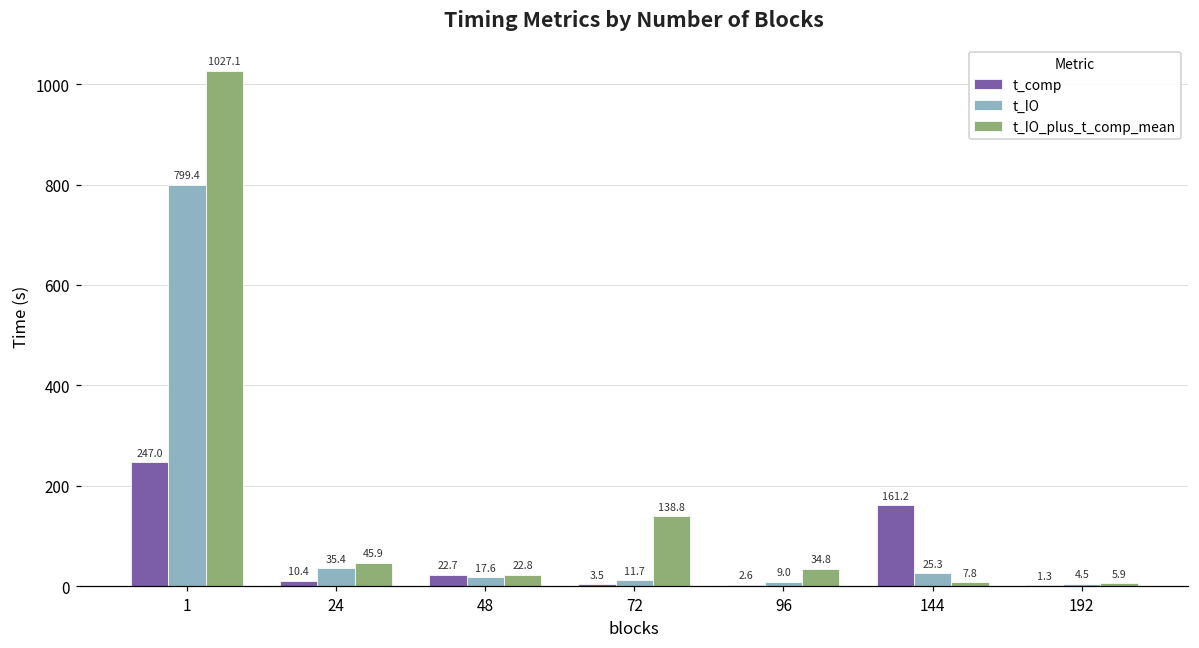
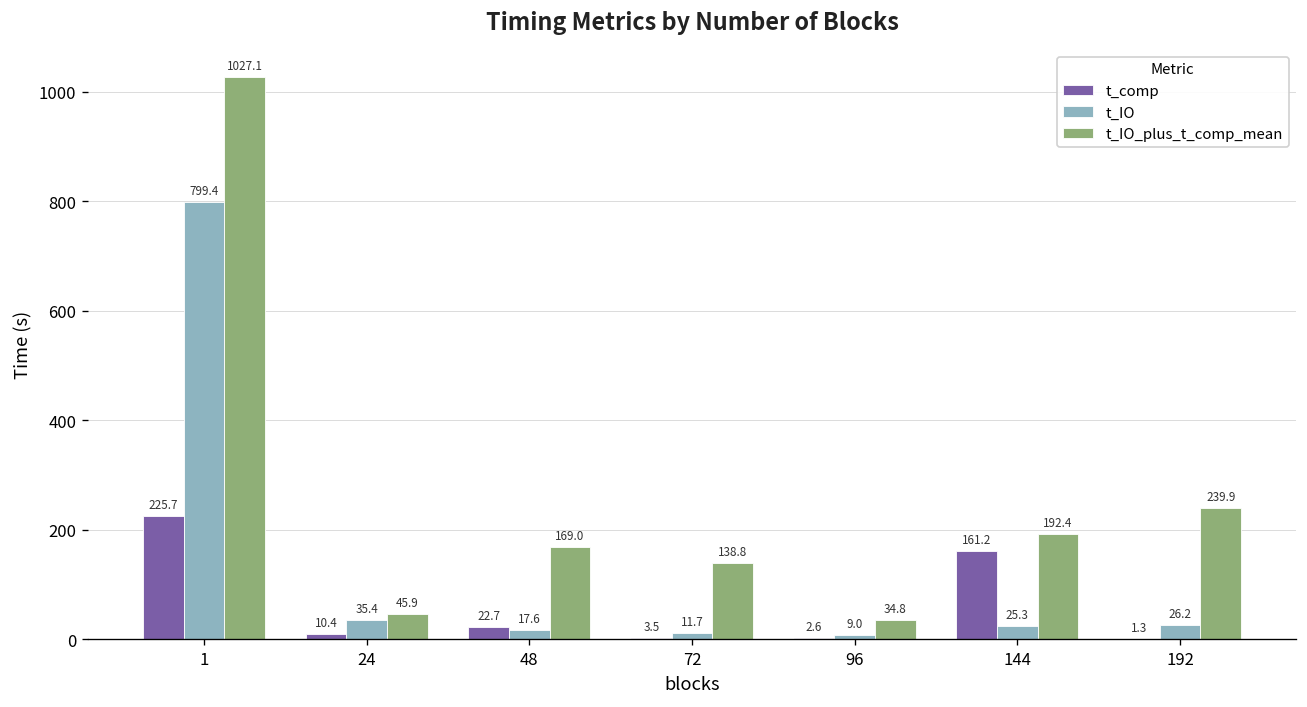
  {
    "t_comp": {
-     "1": 247.0,
+     "1": 225.7,
      "24": 10.4,
      "48": 22.7,
      "72": 3.5,
      "96": 2.6,
      "144": 161.2,
      "192": 1.3
    },
    "t_IO": {
      "1": 799.4,
      "24": 35.4,
      "48": 17.6,
      "72": 11.7,
      "96": 9.0,
      "144": 25.3,
-     "192": 4.5
+     "192": 26.2
    },
    "t_IO_plus_t_comp_mean": {
      "1": 1027.1,
      "24": 45.9,
-     "48": 22.8,
+     "48": 169.0,
      "72": 138.8,
      "96": 34.8,
-     "144": 7.8,
-     "192": 5.9
+     "144": 192.4,
+     "192": 239.9
    }
  }
